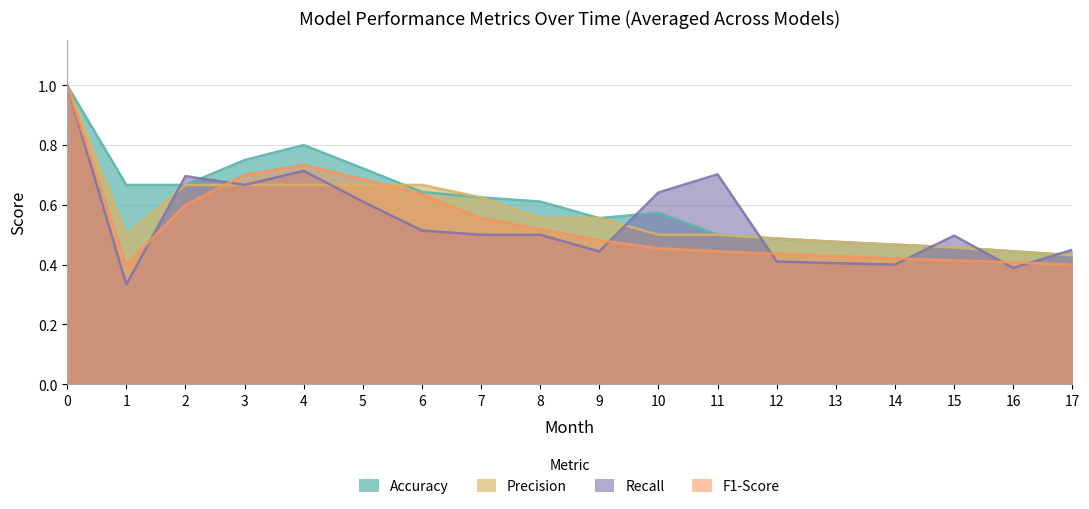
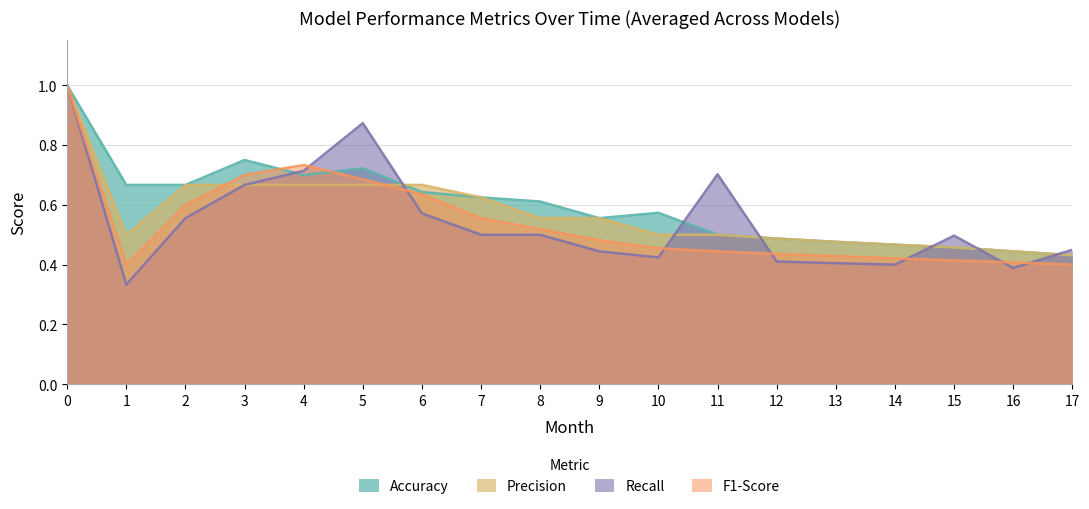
  {
    "Accuracy": {
      "1": 0.67,
      "3": 0.75,
-     "4": 0.8,
+     "4": 0.7,
      "5": 0.72,
      "8": 0.61,
      "10": 0.57
    },
    "Recall": {
      "1": 0.33,
-     "2": 0.70,
+     "2": 0.56,
      "4": 0.71,
-     "5": 0.61,
-     "6": 0.51,
+     "5": 0.87,
+     "6": 0.57,
      "7": 0.50,
      "8": 0.50,
      "9": 0.44,
-     "10": 0.64,
+     "10": 0.42,
      "11": 0.70,
      "12": 0.41,
      "13": 0.40,
      "14": 0.40,
      "15": 0.50,
      "16": 0.39,
      "17": 0.45
    }
  }
